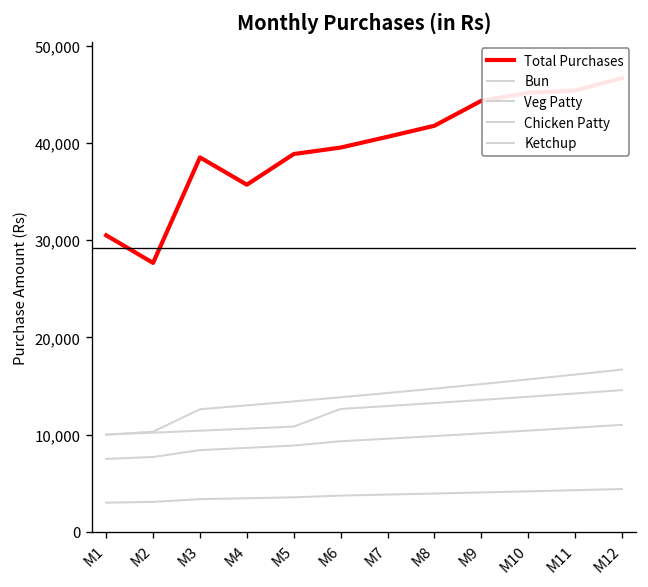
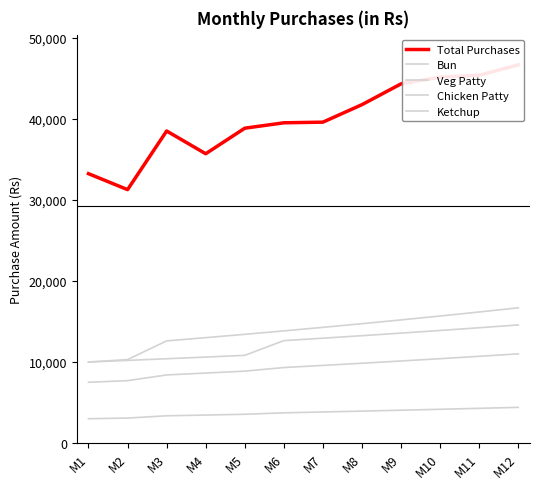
  {
    "Total Purchases": {
-     "M1": "31,000",
-     "M2": "28,000",
+     "M1": "33,000",
+     "M2": "31,000",
      "M3": "39,000",
      "M4": "36,000",
      "M5": "39,000",
      "M6": "40,000",
-     "M7": "41,000",
+     "M7": "40,000",
      "M8": "42,000",
      "M9": "44,000"
    }
  }
